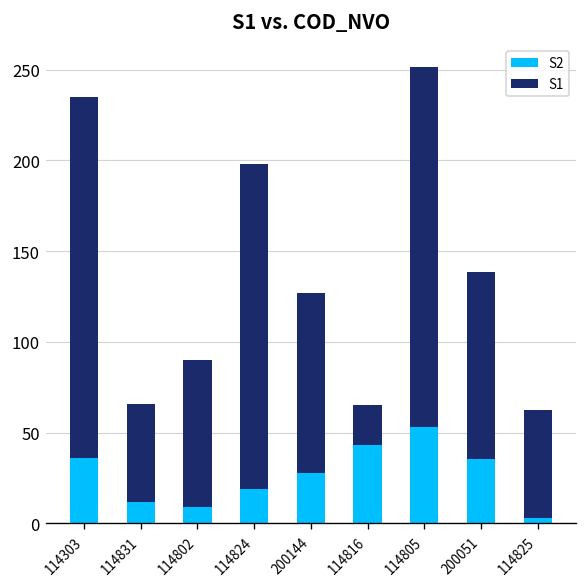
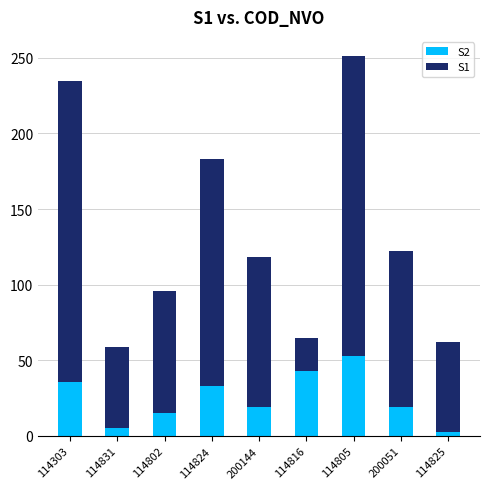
  {
    "S2": {
      "114303": 36,
-     "114831": 12,
-     "114802": 9,
-     "114824": 19,
-     "200144": 28,
+     "114831": 5,
+     "114802": 15,
+     "114824": 33,
+     "200144": 19,
      "114816": 43,
      "114805": 53,
-     "200051": 35,
+     "200051": 19,
      "114825": 3
    },
    "S1": {
      "114303": 199,
      "114831": 54,
      "114802": 81,
-     "114824": 179,
+     "114824": 150,
      "200144": 99,
      "114816": 22,
      "114805": 198,
      "200051": 103,
      "114825": 60
    }
  }
